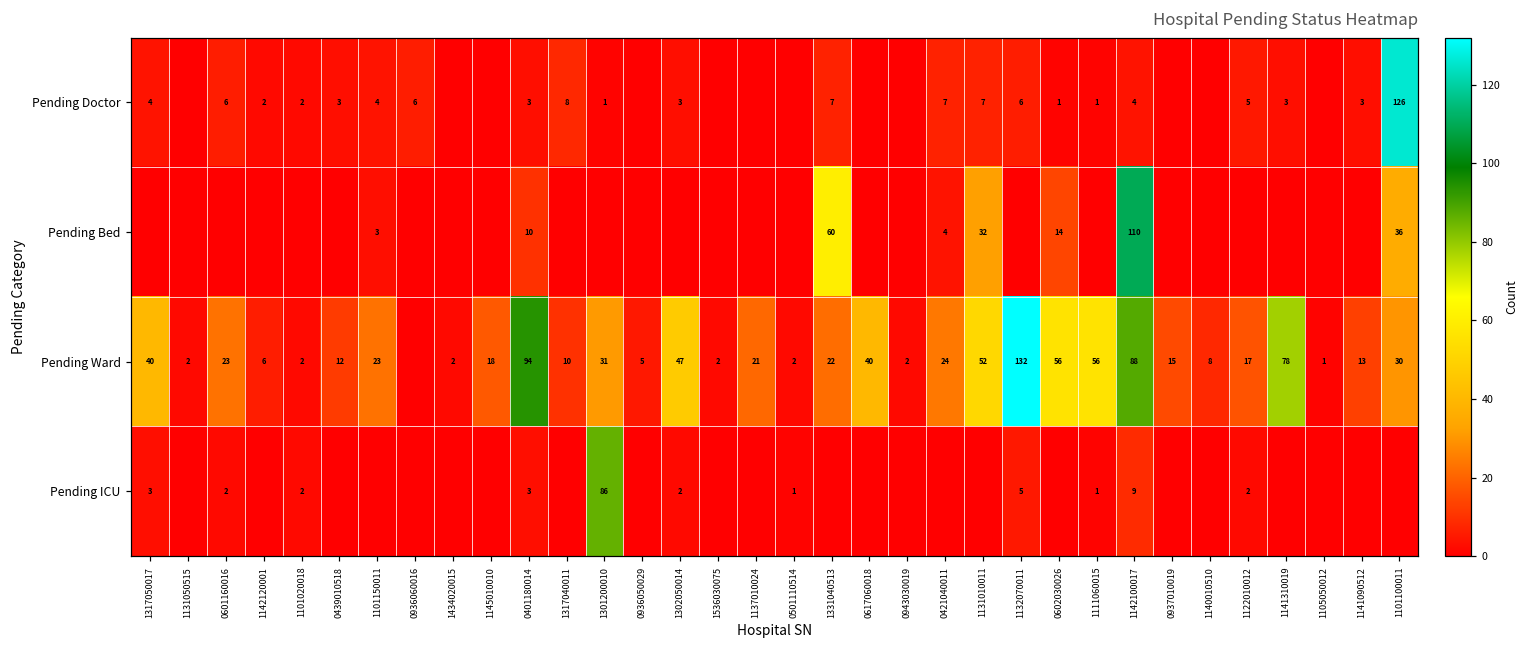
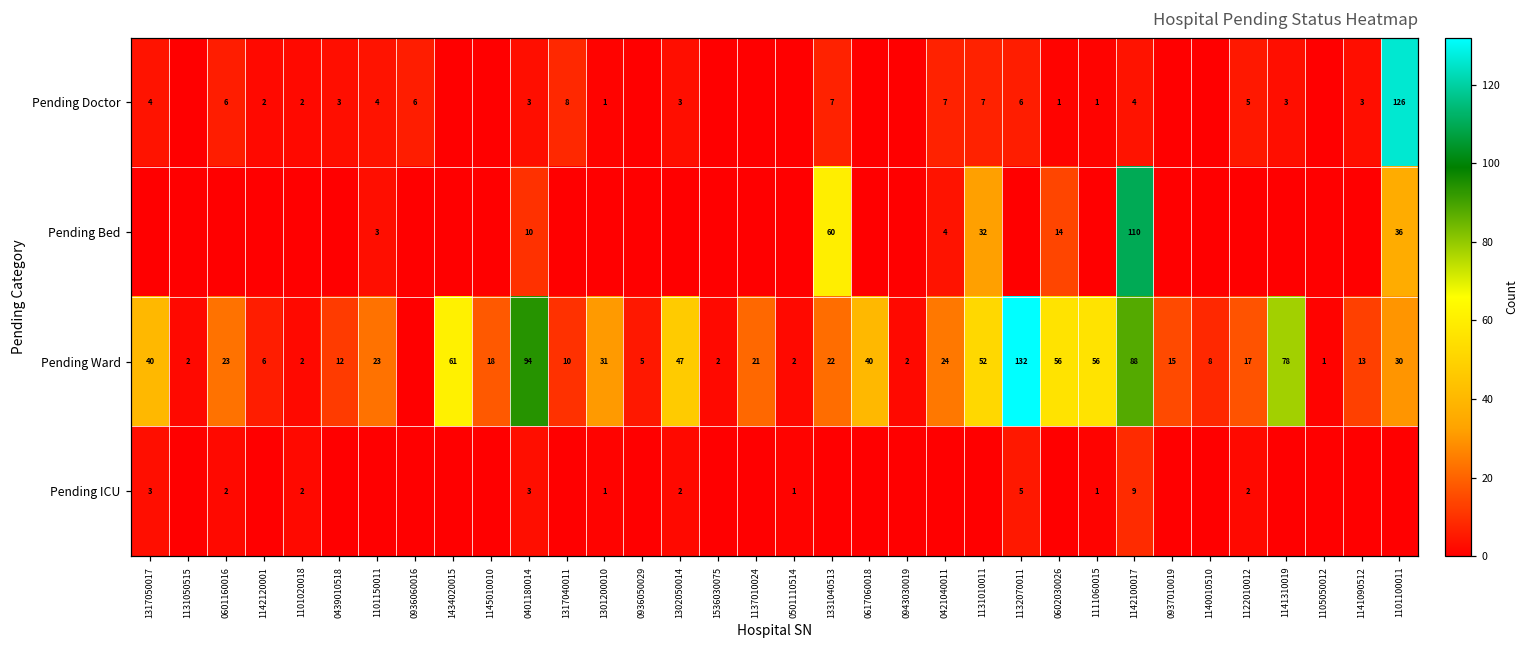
  {
    "Pending Doctor": {
      "1317050017": 4,
      "0601160016": 6,
      "1142120001": 2,
      "1101020018": 2,
      "0439010518": 3,
      "1101150011": 4,
      "0936060016": 6,
      "0401180014": 3,
      "1317040011": 8,
      "1301200010": 1,
      "1302050014": 3,
      "1331040513": 7,
      "0421040011": 7,
      "1131010011": 7,
      "1132070011": 6,
      "0602030026": 1,
      "1111060015": 1,
      "1142100017": 4,
      "1122010012": 5,
      "1141310019": 3,
      "1141090512": 3,
      "1101100011": 126
    },
    "Pending Bed": {
      "1101150011": 3,
      "0401180014": 10,
      "1331040513": 60,
      "0421040011": 4,
      "1131010011": 32,
      "0602030026": 14,
      "1142100017": 110,
      "1101100011": 36
    },
    "Pending Ward": {
      "1317050017": 40,
      "1131050515": 2,
      "0601160016": 23,
      "1142120001": 6,
      "1101020018": 2,
      "0439010518": 12,
      "1101150011": 23,
-     "1434020015": 2,
+     "1434020015": 61,
      "1145010010": 18,
      "0401180014": 94,
      "1317040011": 10,
      "1301200010": 31,
      "0936050029": 5,
      "1302050014": 47,
      "1536030075": 2,
      "1137010024": 21,
      "0501110514": 2,
      "1331040513": 22,
      "0617060018": 40,
      "0943030019": 2,
      "0421040011": 24,
      "1131010011": 52,
      "1132070011": 132,
      "0602030026": 56,
      "1111060015": 56,
      "1142100017": 88,
      "0937010019": 15,
      "1140010510": 8,
      "1122010012": 17,
      "1141310019": 78,
      "1105050012": 1,
      "1141090512": 13,
      "1101100011": 30
    },
    "Pending ICU": {
      "1317050017": 3,
      "0601160016": 2,
      "1101020018": 2,
      "0401180014": 3,
-     "1301200010": 86,
+     "1301200010": 1,
      "1302050014": 2,
      "0501110514": 1,
      "1132070011": 5,
      "1111060015": 1,
      "1142100017": 9,
      "1122010012": 2
    }
  }
